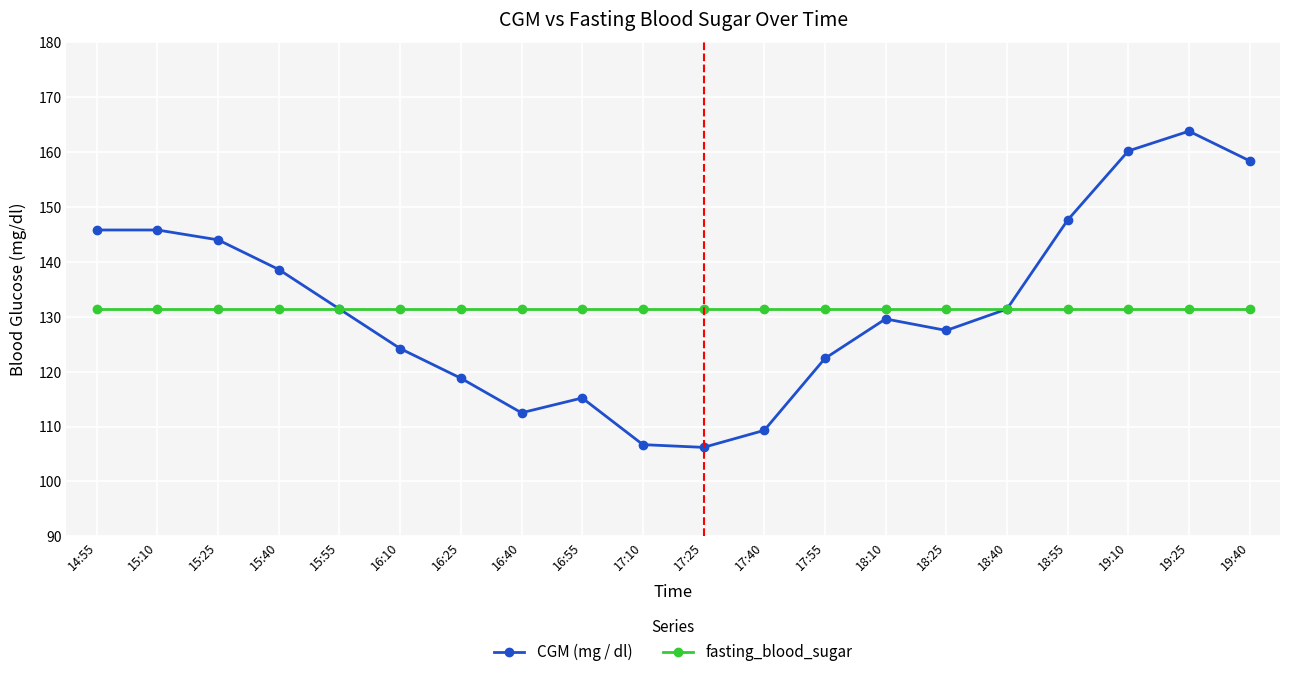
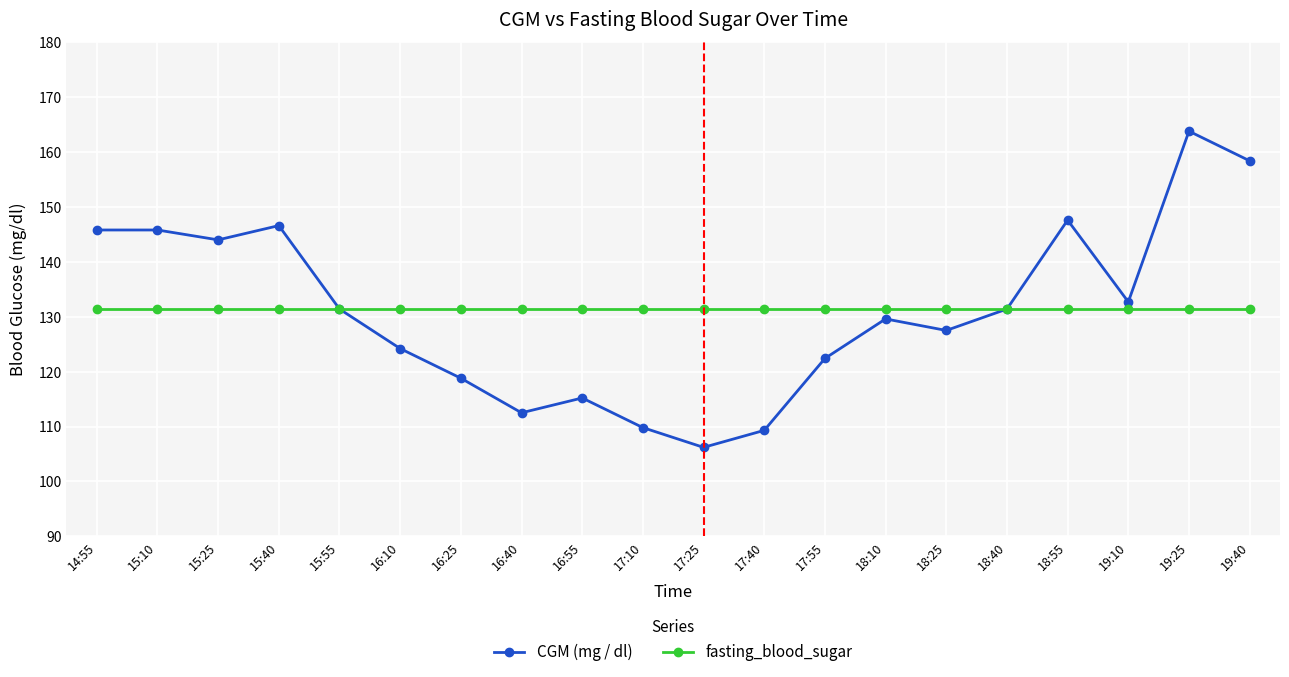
  {
    "CGM (mg / dl)": {
      "14:55": 146,
      "15:10": 146,
      "15:25": 144,
-     "15:40": 139,
+     "15:40": 147,
      "16:10": 124,
      "16:25": 119,
      "16:40": 113,
      "16:55": 115,
-     "17:10": 107,
+     "17:10": 110,
      "17:25": 106,
      "17:40": 109,
      "17:55": 122,
      "18:10": 130,
      "18:25": 128,
      "18:55": 148,
-     "19:10": 160,
+     "19:10": 133,
      "19:25": 164,
      "19:40": 158
    },
    "fasting_blood_sugar": {
      "14:55": 131,
      "15:10": 131,
      "15:25": 131,
      "15:40": 131,
      "16:10": 131,
      "16:25": 131,
      "16:40": 131,
      "16:55": 131,
      "17:10": 131,
      "17:25": 131,
      "17:40": 131,
      "17:55": 131,
      "18:10": 131,
      "18:25": 131,
      "18:55": 131,
      "19:10": 131,
      "19:25": 131,
      "19:40": 131
    }
  }
